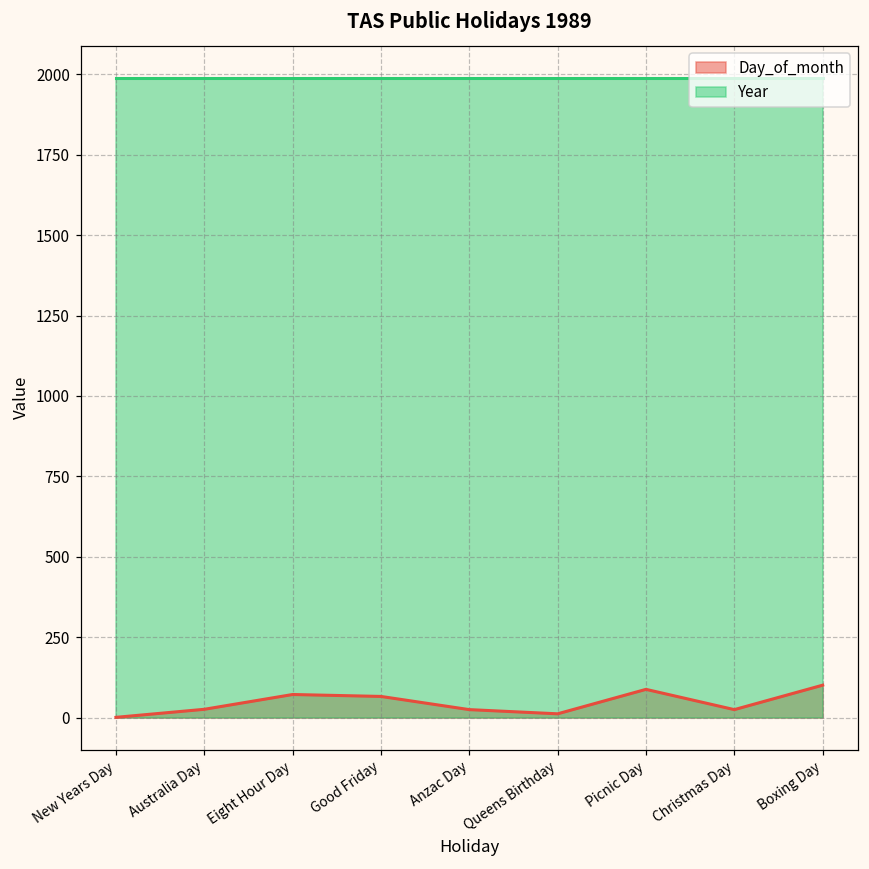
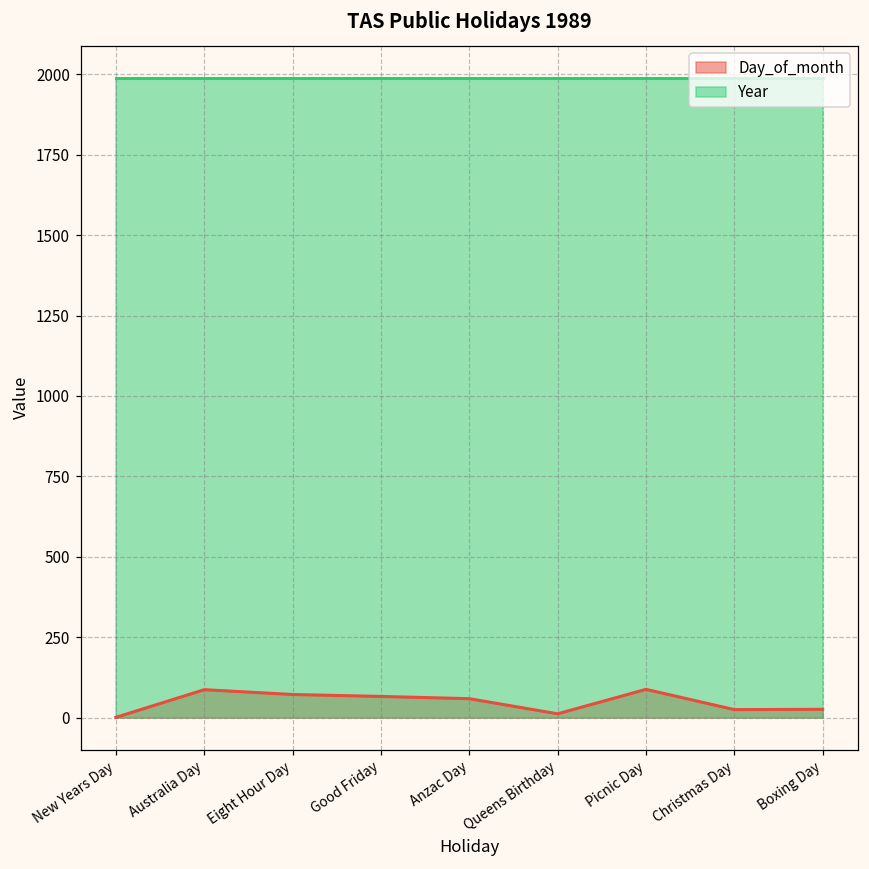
  {
    "Day_of_month": {
      "New Years Day": 0,
-     "Australia Day": 30,
+     "Australia Day": 90,
      "Eight Hour Day": 70,
      "Good Friday": 70,
-     "Anzac Day": 30,
+     "Anzac Day": 60,
      "Queens Birthday": 10,
      "Picnic Day": 90,
      "Christmas Day": 30,
-     "Boxing Day": 100
+     "Boxing Day": 30
    },
    "Year": {
      "New Years Day": 1990,
      "Australia Day": 1990,
      "Eight Hour Day": 1990,
      "Good Friday": 1990,
      "Anzac Day": 1990,
      "Queens Birthday": 1990,
      "Picnic Day": 1990
    }
  }
